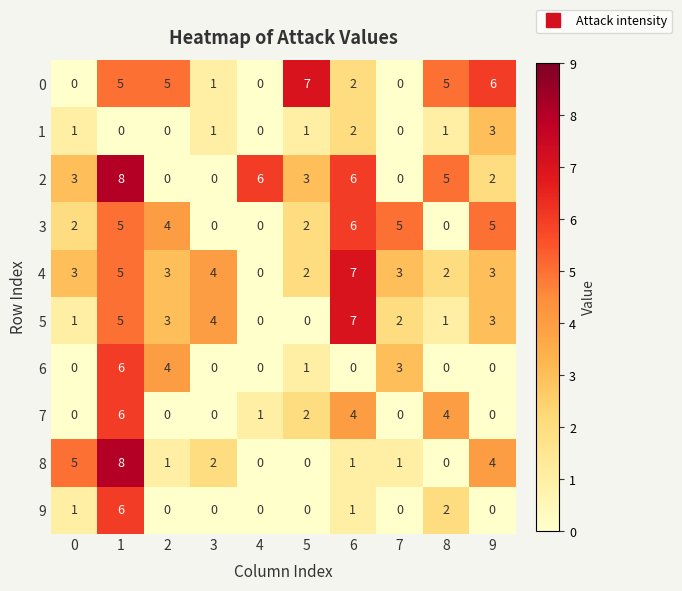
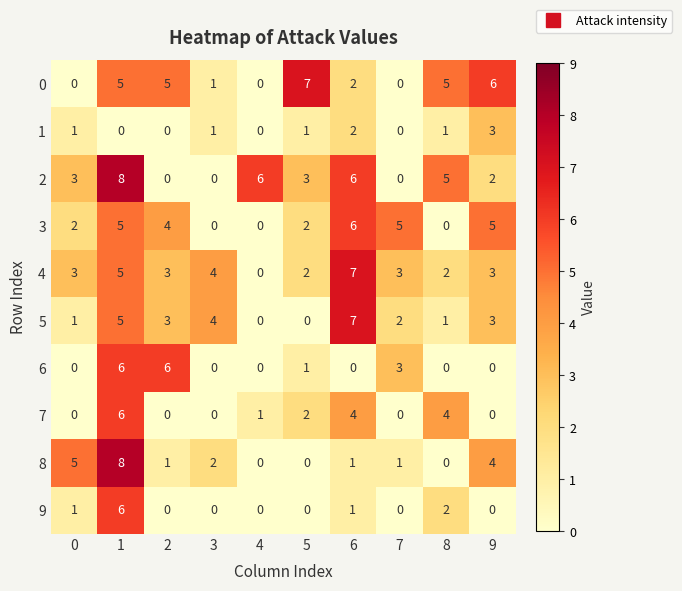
  {
    "0": {
      "0": 0,
      "1": 5,
      "2": 5,
      "3": 1,
      "4": 0,
      "5": 7,
      "6": 2,
      "7": 0,
      "8": 5,
      "9": 6
    },
    "1": {
      "0": 1,
      "1": 0,
      "2": 0,
      "3": 1,
      "4": 0,
      "5": 1,
      "6": 2,
      "7": 0,
      "8": 1,
      "9": 3
    },
    "2": {
      "0": 3,
      "1": 8,
      "2": 0,
      "3": 0,
      "4": 6,
      "5": 3,
      "6": 6,
      "7": 0,
      "8": 5,
      "9": 2
    },
    "3": {
      "0": 2,
      "1": 5,
      "2": 4,
      "3": 0,
      "4": 0,
      "5": 2,
      "6": 6,
      "7": 5,
      "8": 0,
      "9": 5
    },
    "4": {
      "0": 3,
      "1": 5,
      "2": 3,
      "3": 4,
      "4": 0,
      "5": 2,
      "6": 7,
      "7": 3,
      "8": 2,
      "9": 3
    },
    "5": {
      "0": 1,
      "1": 5,
      "2": 3,
      "3": 4,
      "4": 0,
      "5": 0,
      "6": 7,
      "7": 2,
      "8": 1,
      "9": 3
    },
    "6": {
      "0": 0,
      "1": 6,
-     "2": 4,
+     "2": 6,
      "3": 0,
      "4": 0,
      "5": 1,
      "6": 0,
      "7": 3,
      "8": 0,
      "9": 0
    },
    "7": {
      "0": 0,
      "1": 6,
      "2": 0,
      "3": 0,
      "4": 1,
      "5": 2,
      "6": 4,
      "7": 0,
      "8": 4,
      "9": 0
    },
    "8": {
      "0": 5,
      "1": 8,
      "2": 1,
      "3": 2,
      "4": 0,
      "5": 0,
      "6": 1,
      "7": 1,
      "8": 0,
      "9": 4
    },
    "9": {
      "0": 1,
      "1": 6,
      "2": 0,
      "3": 0,
      "4": 0,
      "5": 0,
      "6": 1,
      "7": 0,
      "8": 2,
      "9": 0
    }
  }
